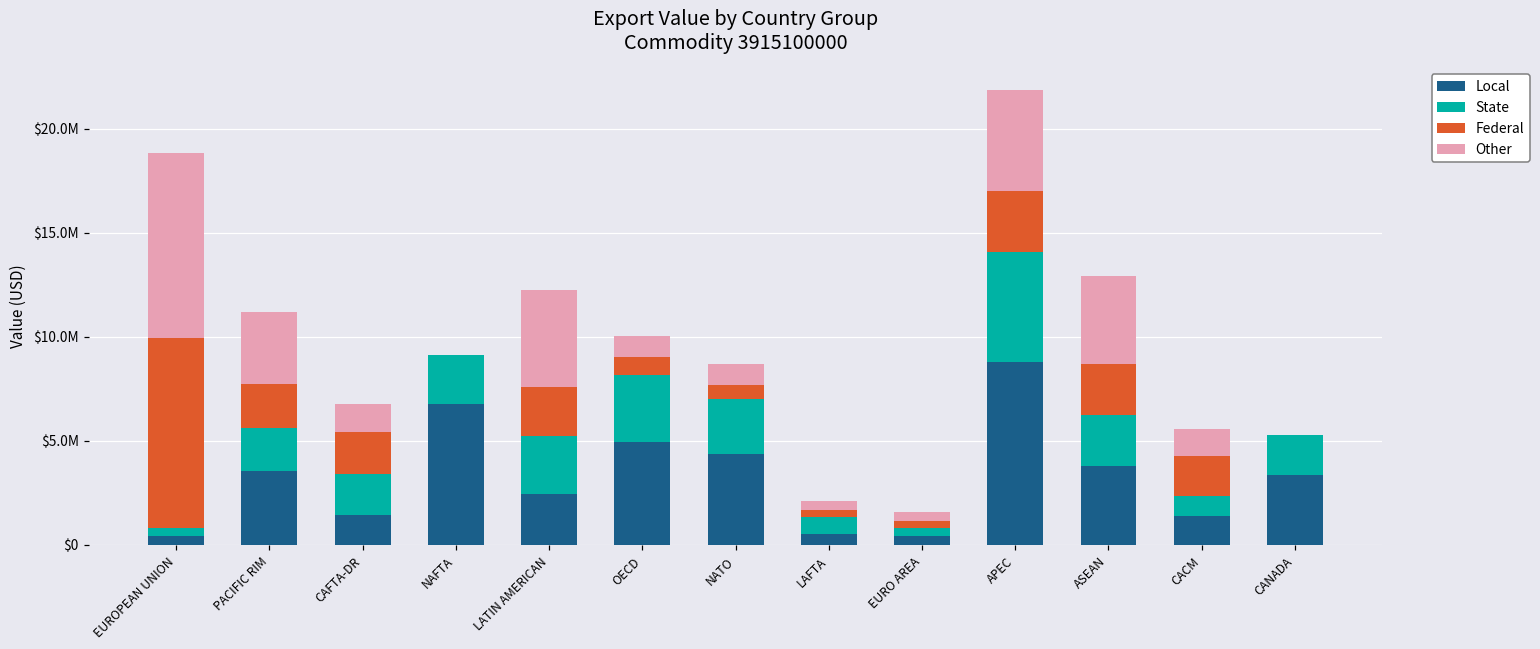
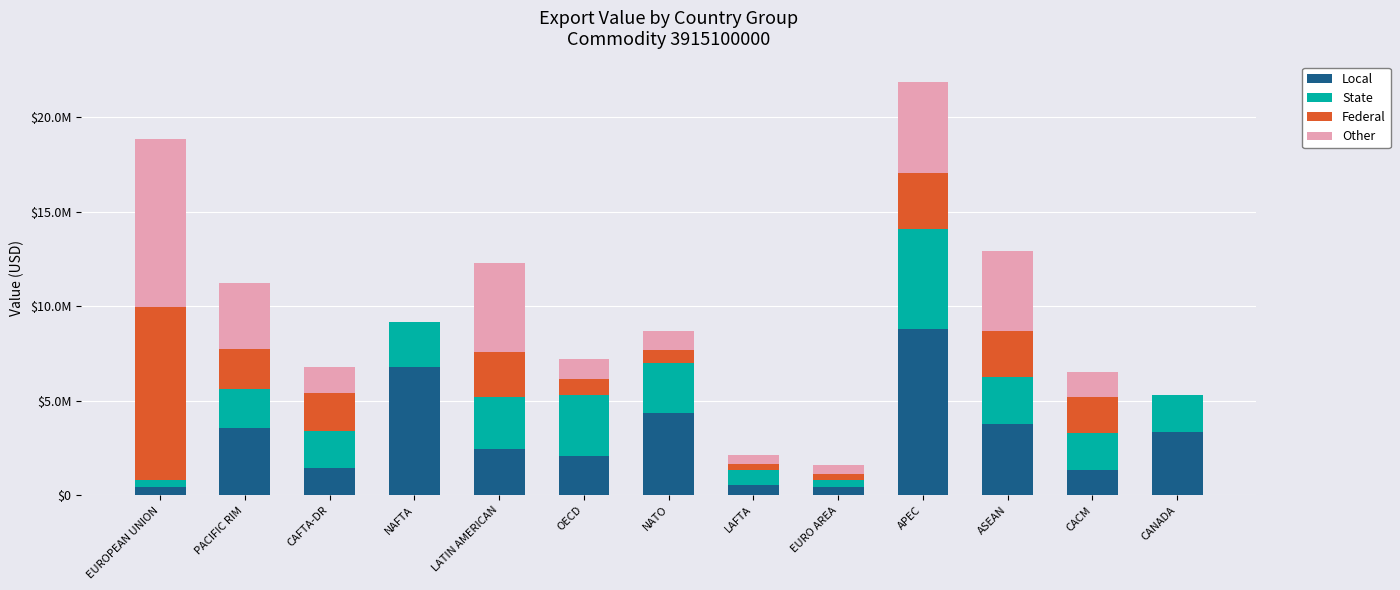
  {
    "Local": {
      "EUROPEAN UNION": "$400000",
      "PACIFIC RIM": "$3500000",
      "CAFTA-DR": "$1400000",
      "NAFTA": "$6800000",
      "LATIN AMERICAN": "$2400000",
-     "OECD": "$4900000",
+     "OECD": "$2100000",
      "NATO": "$4400000",
      "LAFTA": "$500000",
      "EURO AREA": "$400000",
      "APEC": "$8800000",
      "ASEAN": "$3800000",
      "CACM": "$1400000",
      "CANADA": "$3300000"
    },
    "State": {
      "EUROPEAN UNION": "$400000",
      "PACIFIC RIM": "$2100000",
      "CAFTA-DR": "$2000000",
      "NAFTA": "$2400000",
      "LATIN AMERICAN": "$2800000",
      "OECD": "$3200000",
      "NATO": "$2600000",
      "LAFTA": "$800000",
      "EURO AREA": "$400000",
      "APEC": "$5300000",
      "ASEAN": "$2500000",
-     "CACM": "$1000000",
+     "CACM": "$1900000",
      "CANADA": "$2000000"
    },
    "Federal": {
      "EUROPEAN UNION": "$9200000",
      "PACIFIC RIM": "$2100000",
      "CAFTA-DR": "$2000000",
      "NAFTA": "$0",
      "LATIN AMERICAN": "$2400000",
      "OECD": "$900000",
      "NATO": "$700000",
      "LAFTA": "$400000",
      "EURO AREA": "$400000",
      "APEC": "$2900000",
      "ASEAN": "$2500000",
      "CACM": "$1900000",
      "CANADA": "$0"
    },
    "Other": {
      "EUROPEAN UNION": "$8900000",
      "PACIFIC RIM": "$3500000",
      "CAFTA-DR": "$1300000",
      "NAFTA": "$0",
      "LATIN AMERICAN": "$4700000",
      "OECD": "$1000000",
      "NATO": "$1000000",
      "LAFTA": "$500000",
      "EURO AREA": "$400000",
      "APEC": "$4800000",
      "ASEAN": "$4200000",
      "CACM": "$1300000",
      "CANADA": "$0"
    }
  }
